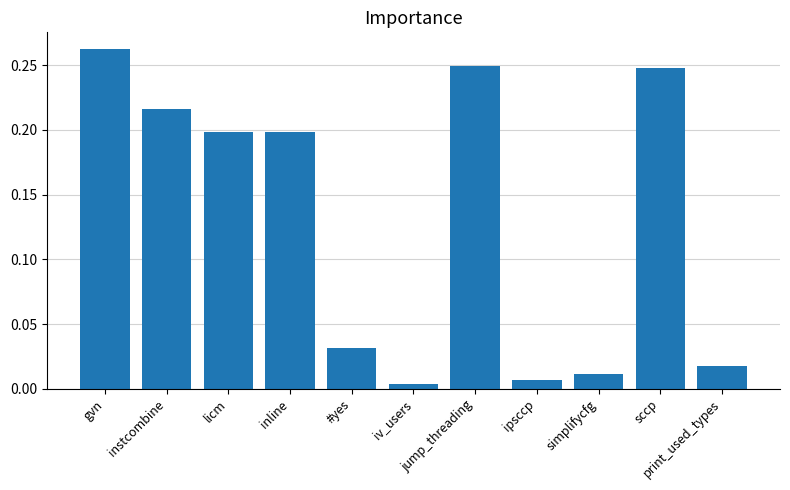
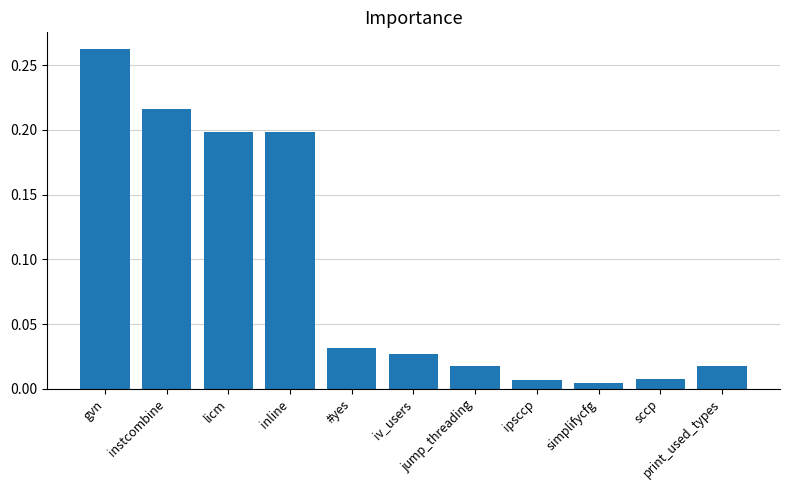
  {
    "gvn": 0.262,
    "instcombine": 0.216,
    "licm": 0.199,
    "inline": 0.198,
    "#yes": 0.031,
-   "iv_users": 0.004,
-   "jump_threading": 0.249,
+   "iv_users": 0.027,
+   "jump_threading": 0.017,
    "ipsccp": 0.006,
-   "simplifycfg": 0.012,
-   "sccp": 0.248,
+   "simplifycfg": 0.004,
+   "sccp": 0.008,
    "print_used_types": 0.017
  }
